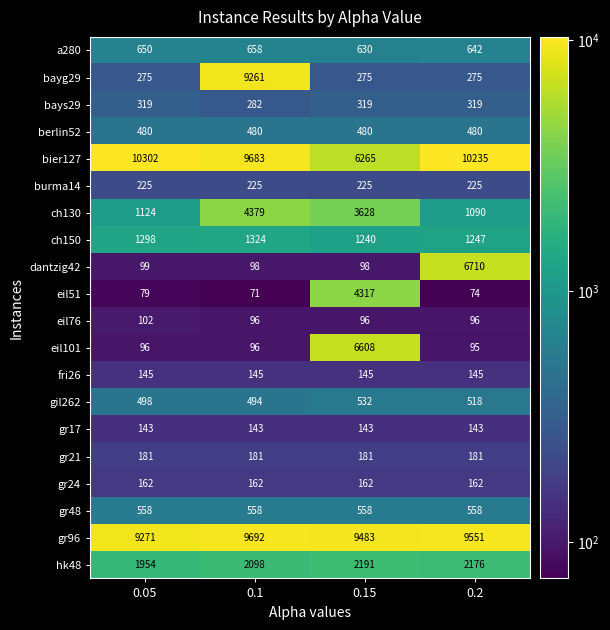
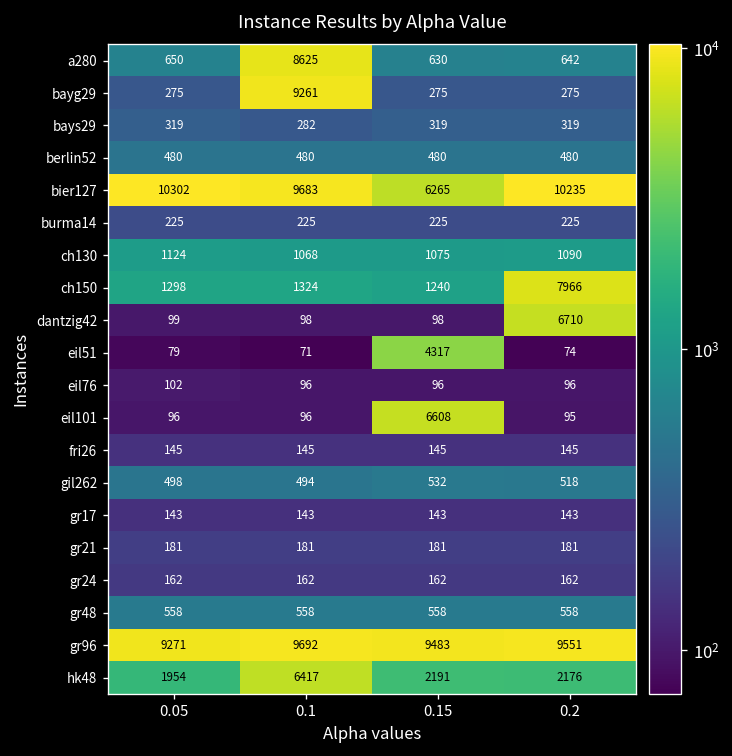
  {
    "a280": {
      "0.05": 650,
-     "0.1": 658,
+     "0.1": 8625,
      "0.15": 630,
      "0.2": 642
    },
    "bayg29": {
      "0.05": 275,
      "0.1": 9261,
      "0.15": 275,
      "0.2": 275
    },
    "bays29": {
      "0.05": 319,
      "0.1": 282,
      "0.15": 319,
      "0.2": 319
    },
    "berlin52": {
      "0.05": 480,
      "0.1": 480,
      "0.15": 480,
      "0.2": 480
    },
    "bier127": {
      "0.05": 10302,
      "0.1": 9683,
      "0.15": 6265,
      "0.2": 10235
    },
    "burma14": {
      "0.05": 225,
      "0.1": 225,
      "0.15": 225,
      "0.2": 225
    },
    "ch130": {
      "0.05": 1124,
-     "0.1": 4379,
-     "0.15": 3628,
+     "0.1": 1068,
+     "0.15": 1075,
      "0.2": 1090
    },
    "ch150": {
      "0.05": 1298,
      "0.1": 1324,
      "0.15": 1240,
-     "0.2": 1247
+     "0.2": 7966
    },
    "dantzig42": {
      "0.05": 99,
      "0.1": 98,
      "0.15": 98,
      "0.2": 6710
    },
    "eil51": {
      "0.05": 79,
      "0.1": 71,
      "0.15": 4317,
      "0.2": 74
    },
    "eil76": {
      "0.05": 102,
      "0.1": 96,
      "0.15": 96,
      "0.2": 96
    },
    "eil101": {
      "0.05": 96,
      "0.1": 96,
      "0.15": 6608,
      "0.2": 95
    },
    "fri26": {
      "0.05": 145,
      "0.1": 145,
      "0.15": 145,
      "0.2": 145
    },
    "gil262": {
      "0.05": 498,
      "0.1": 494,
      "0.15": 532,
      "0.2": 518
    },
    "gr17": {
      "0.05": 143,
      "0.1": 143,
      "0.15": 143,
      "0.2": 143
    },
    "gr21": {
      "0.05": 181,
      "0.1": 181,
      "0.15": 181,
      "0.2": 181
    },
    "gr24": {
      "0.05": 162,
      "0.1": 162,
      "0.15": 162,
      "0.2": 162
    },
    "gr48": {
      "0.05": 558,
      "0.1": 558,
      "0.15": 558,
      "0.2": 558
    },
    "gr96": {
      "0.05": 9271,
      "0.1": 9692,
      "0.15": 9483,
      "0.2": 9551
    },
    "hk48": {
      "0.05": 1954,
-     "0.1": 2098,
+     "0.1": 6417,
      "0.15": 2191,
      "0.2": 2176
    }
  }
